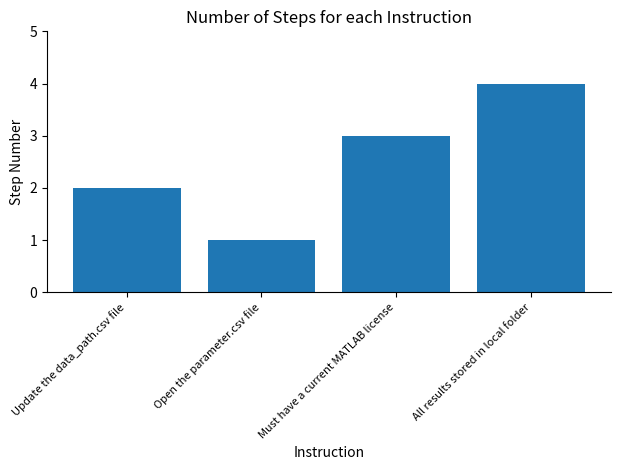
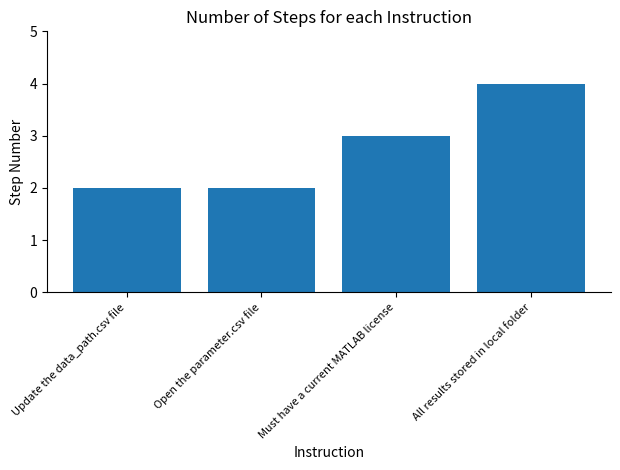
  {
    "Update the data_path.csv file": 2,
-   "Open the parameter.csv file": 1,
+   "Open the parameter.csv file": 2,
    "Must have a current MATLAB license": 3,
    "All results stored in local folder": 4
  }
